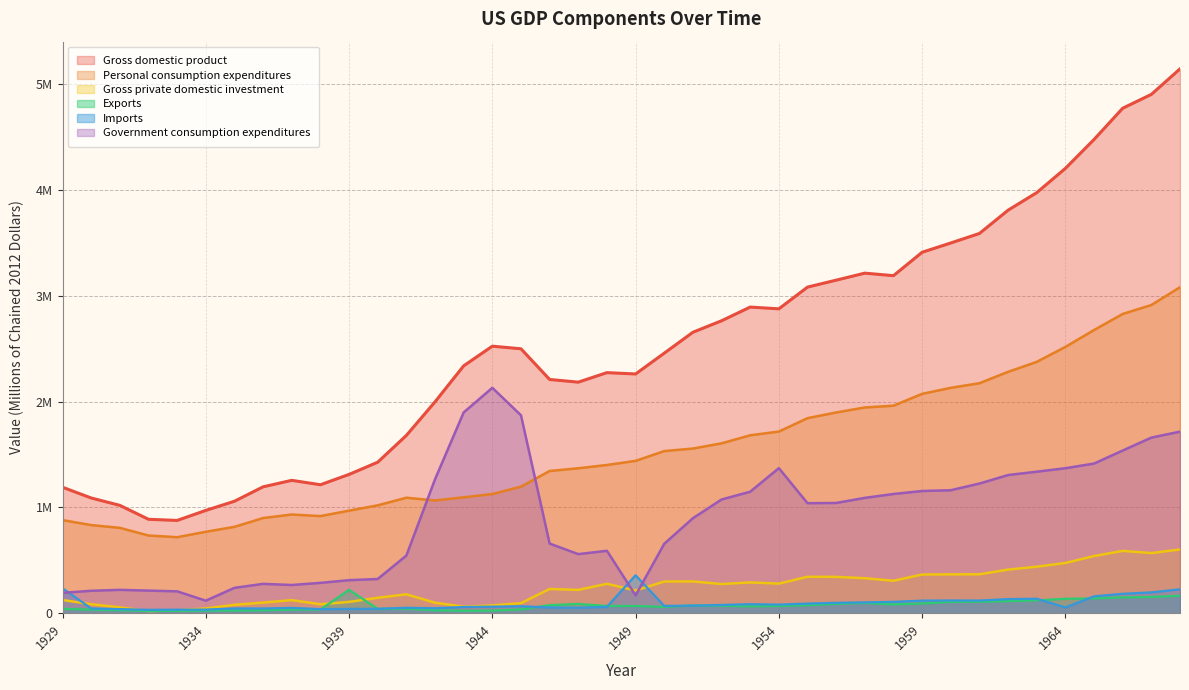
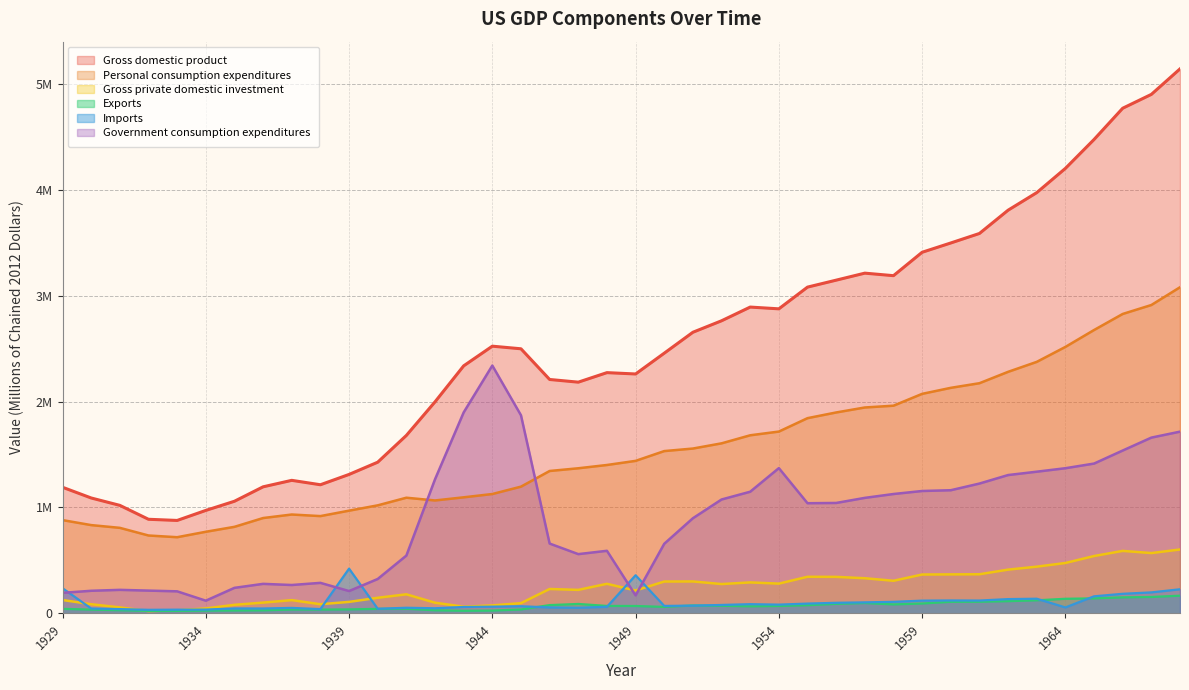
  {
    "Exports": {
      "1929": 40000,
-     "1939": 220000,
+     "1939": 40000,
      "1944": 30000,
      "1949": 70000,
      "1959": 90000,
      "1964": 140000
    },
    "Imports": {
      "1929": 240000,
-     "1939": 40000,
+     "1939": 420000,
      "1949": 360000,
      "1959": 120000,
      "1964": 60000
    },
    "Government consumption expenditures": {
      "1929": 190000,
      "1934": 120000,
-     "1939": 310000,
-     "1944": 2130000,
+     "1939": 210000,
+     "1944": 2340000,
      "1949": 170000,
      "1954": 1370000,
      "1959": 1160000,
      "1964": 1370000
    }
  }
